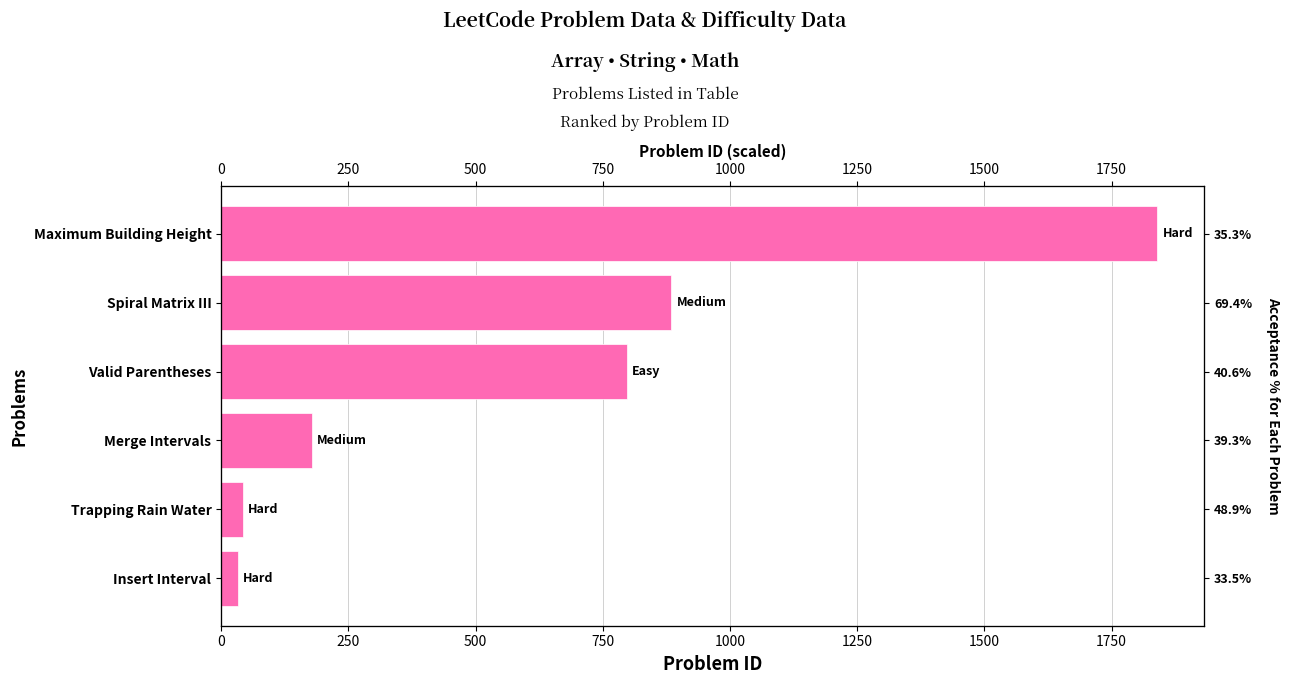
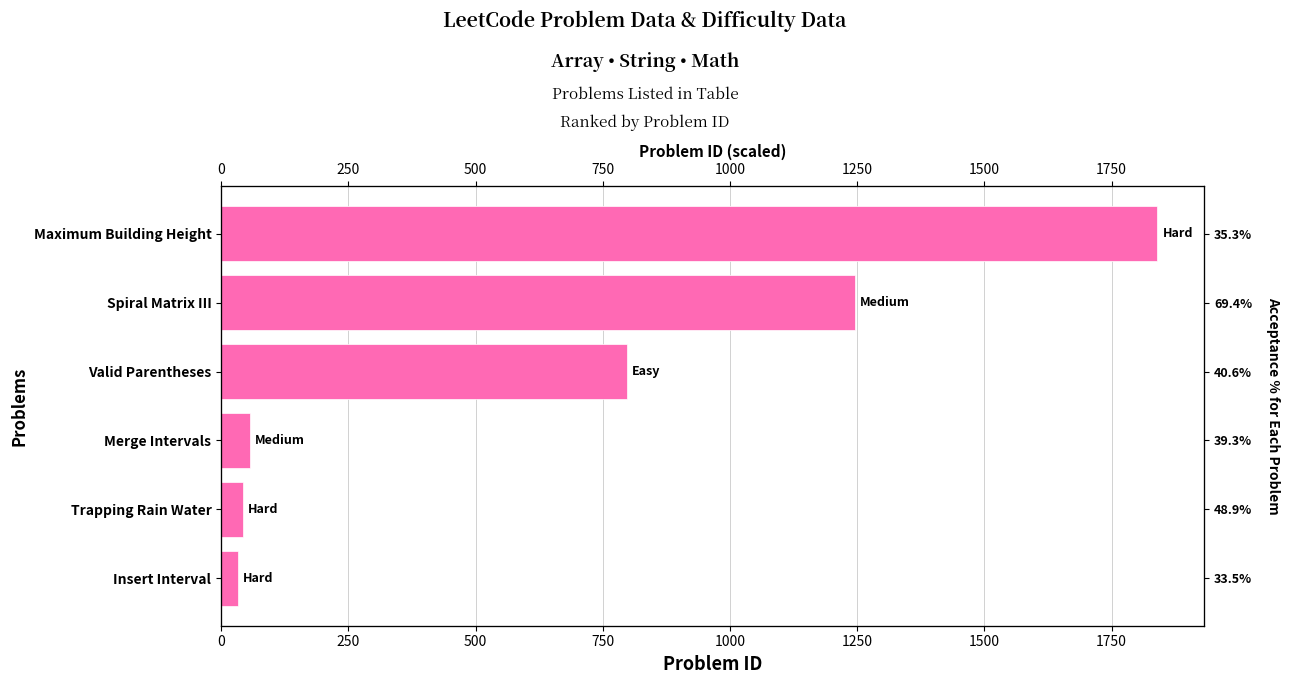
  {
    "Maximum Building Height": 1840,
-   "Spiral Matrix III": 890,
+   "Spiral Matrix III": 1250,
    "Valid Parentheses": 800,
-   "Merge Intervals": 180,
+   "Merge Intervals": 60,
    "Trapping Rain Water": 40,
    "Insert Interval": 30
  }
